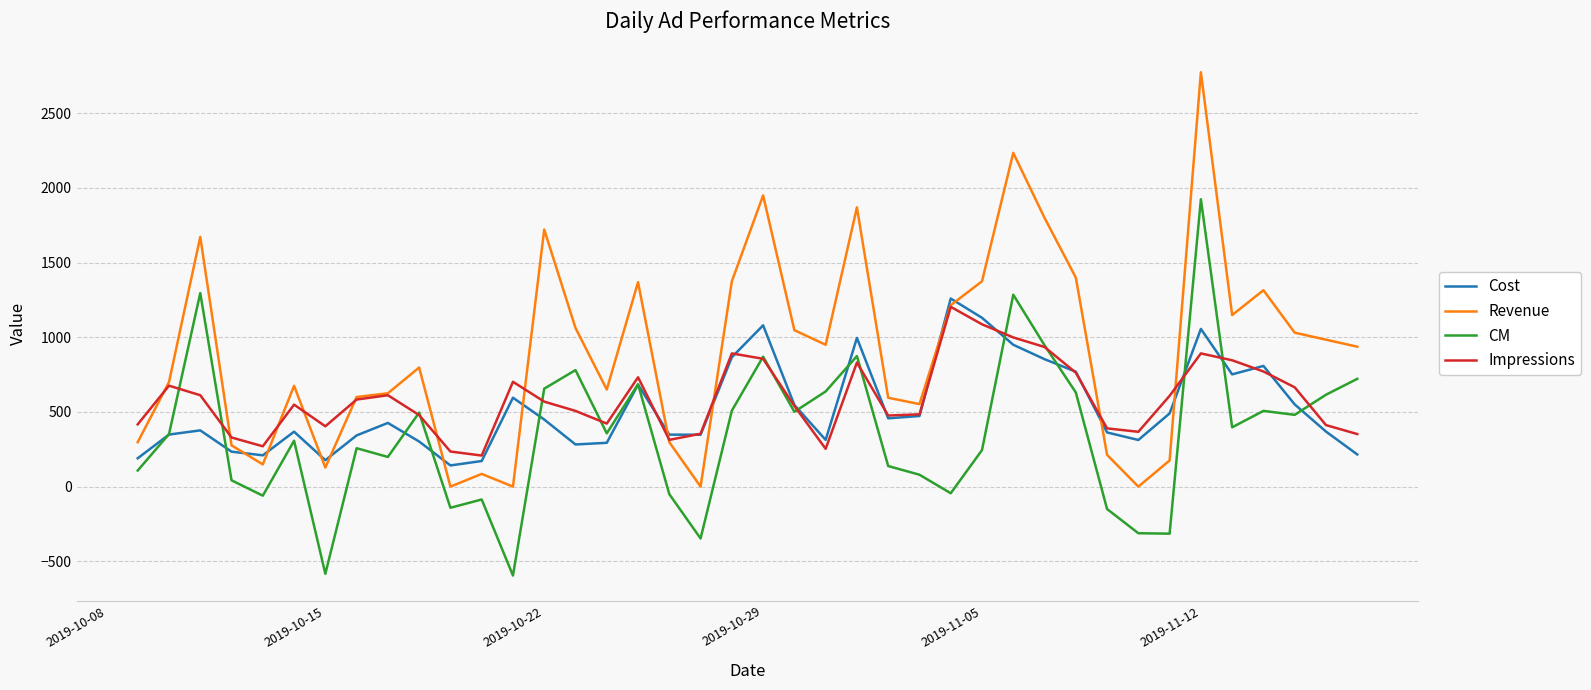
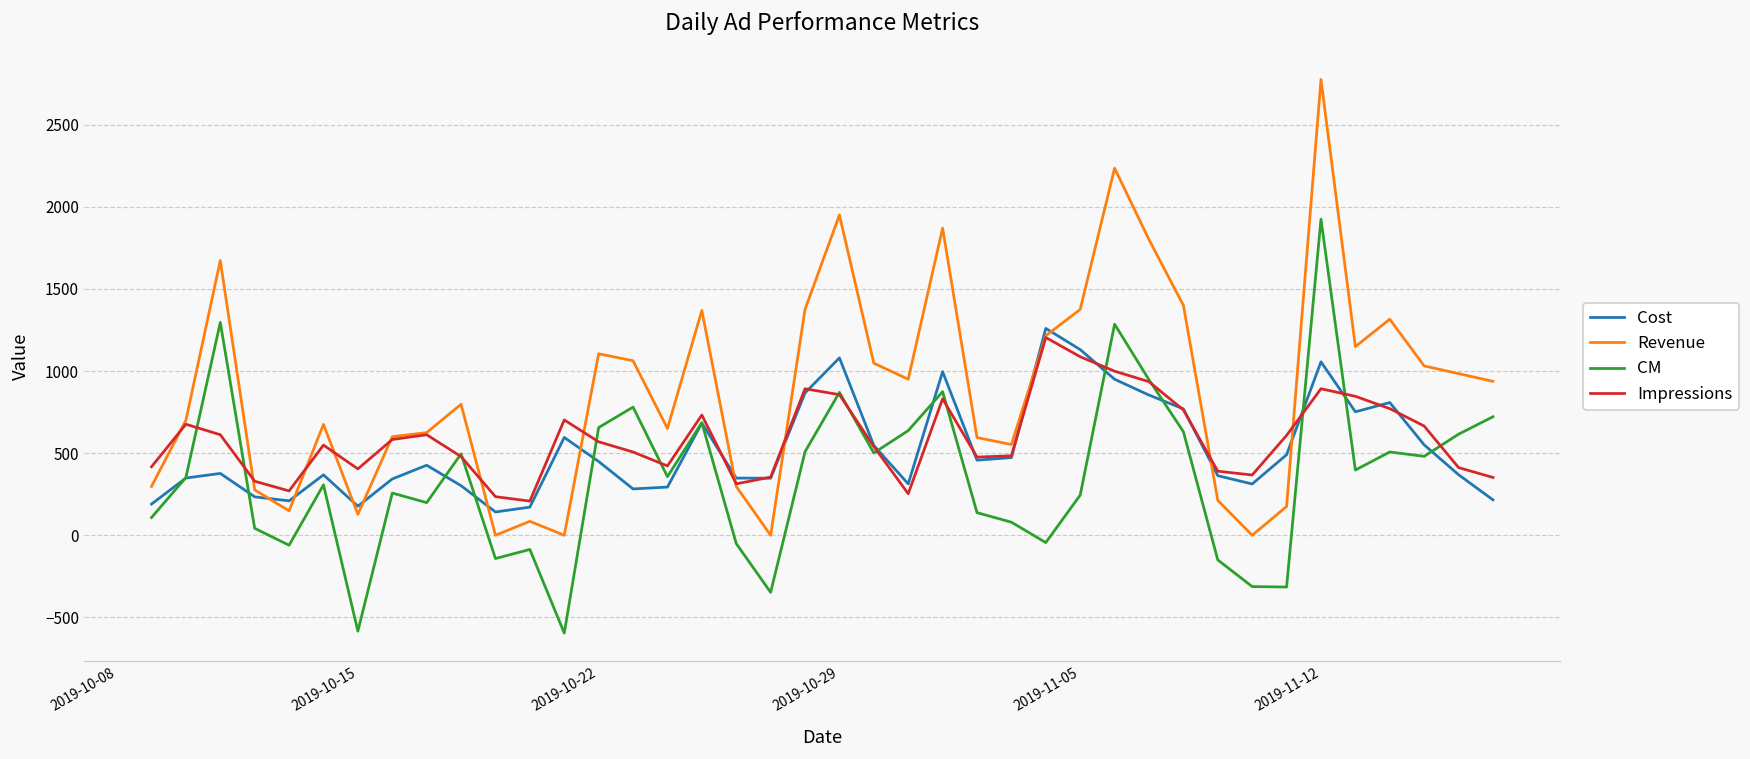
  {
    "Cost": {
      "2019-10-15": 180,
      "2019-10-22": 450,
      "2019-10-29": 1080,
      "2019-11-05": 1130,
      "2019-11-12": 1060
    },
    "Revenue": {
      "2019-10-15": 130,
-     "2019-10-22": 1720,
+     "2019-10-22": 1110,
      "2019-10-29": 1950,
      "2019-11-05": 1380,
      "2019-11-12": 2780
    },
    "CM": {
      "2019-10-15": -580,
      "2019-10-22": 660,
      "2019-11-05": 240,
      "2019-11-12": 1920
    },
    "Impressions": {
      "2019-10-15": 400,
      "2019-10-22": 570,
      "2019-11-05": 1090,
      "2019-11-12": 890
    }
  }
